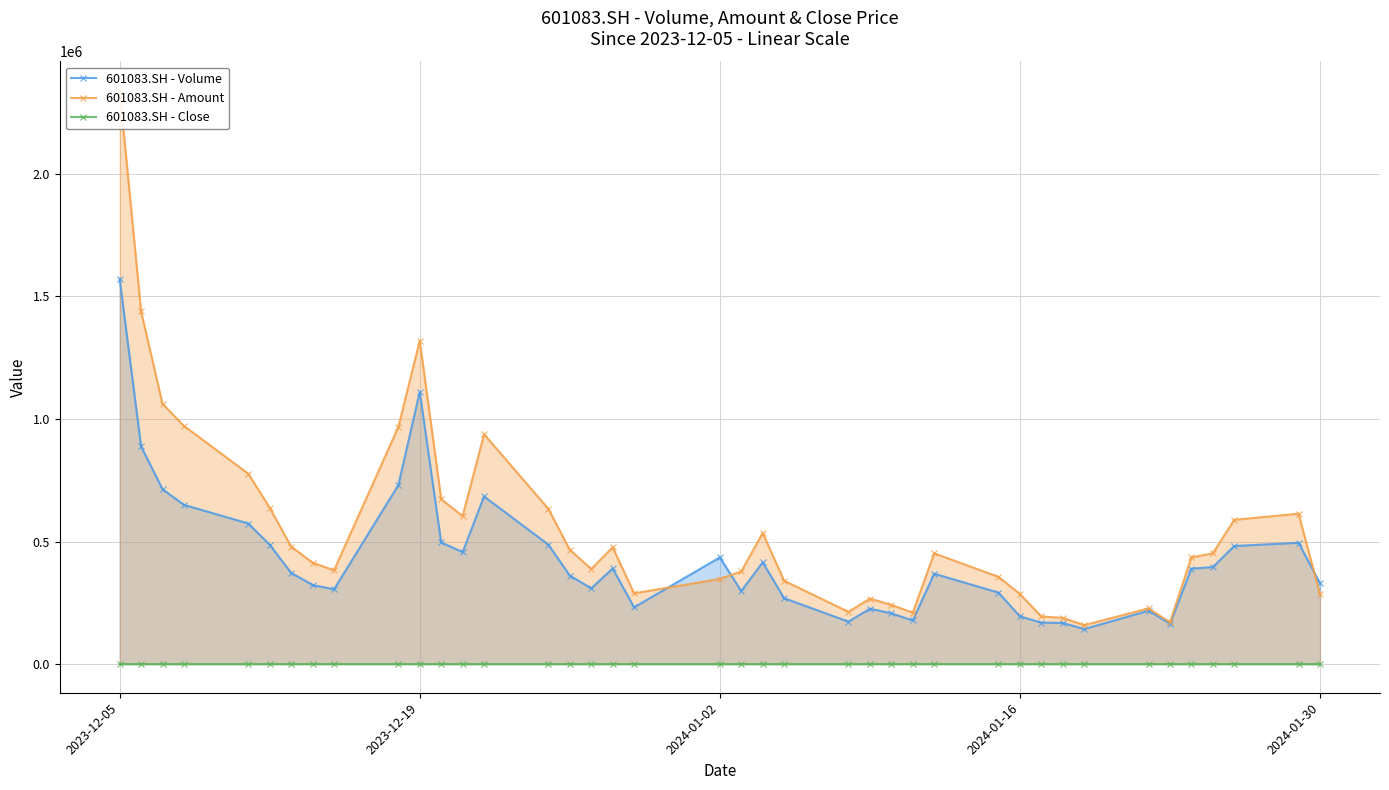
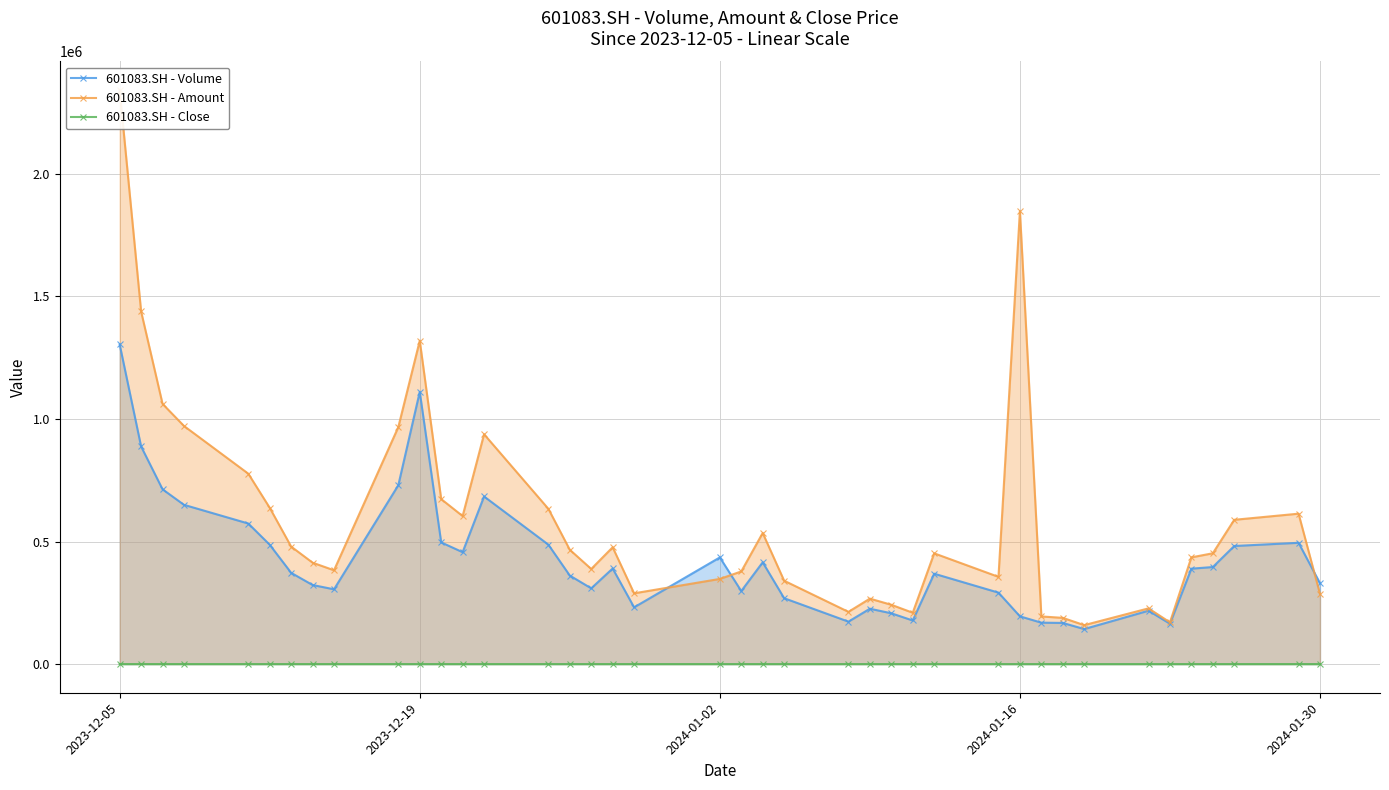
  {
    "601083.SH - Volume": {
-     "2023-12-05": 1570000,
+     "2023-12-05": 1300000,
      "2023-12-19": 1110000,
      "2024-01-02": 440000,
      "2024-01-16": 190000,
      "2024-01-30": 330000
    },
    "601083.SH - Amount": {
      "2023-12-19": 1320000,
      "2024-01-02": 350000,
-     "2024-01-16": 290000,
+     "2024-01-16": 1850000,
      "2024-01-30": 290000
    },
    "601083.SH - Close": {
      "2023-12-05": 0,
      "2023-12-19": 0,
      "2024-01-02": 0,
      "2024-01-16": 0,
      "2024-01-30": 0
    }
  }
